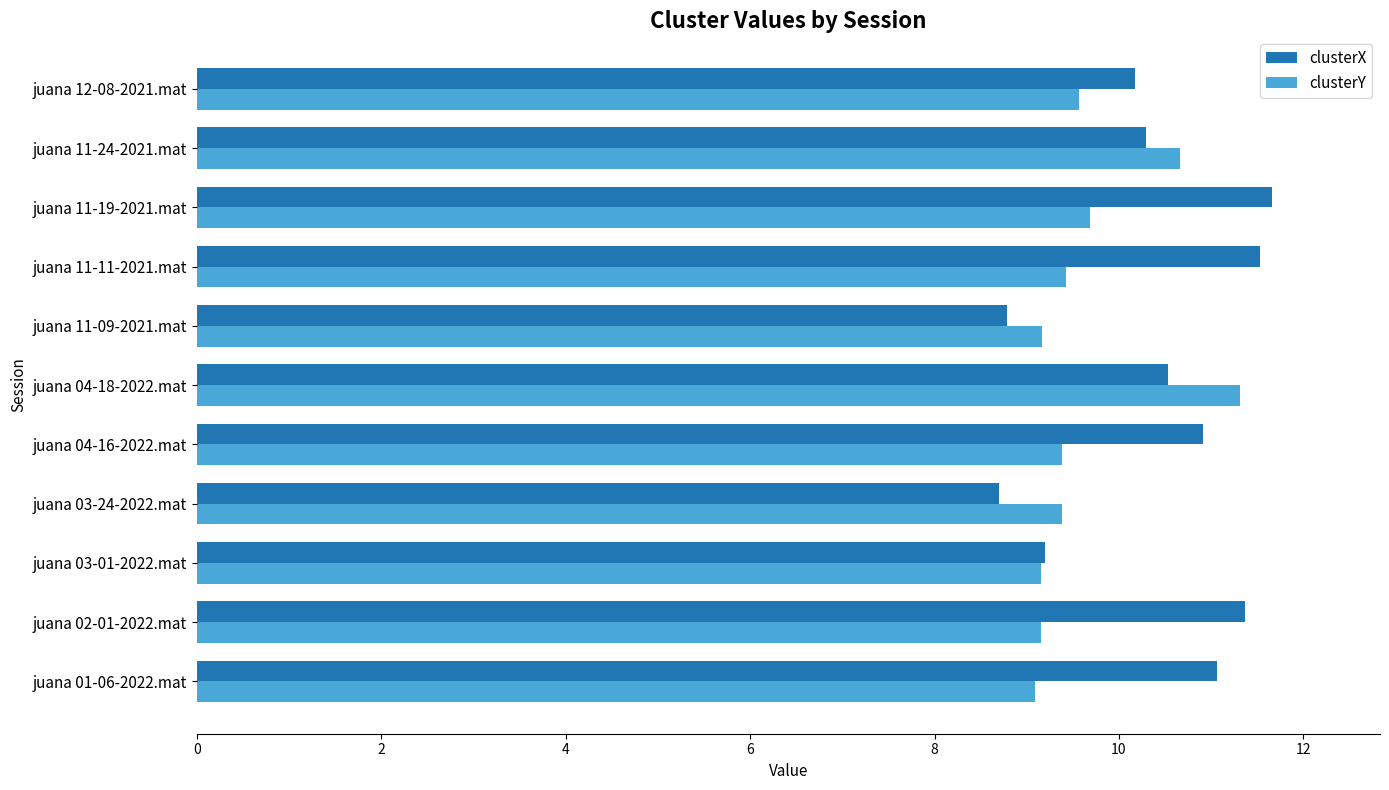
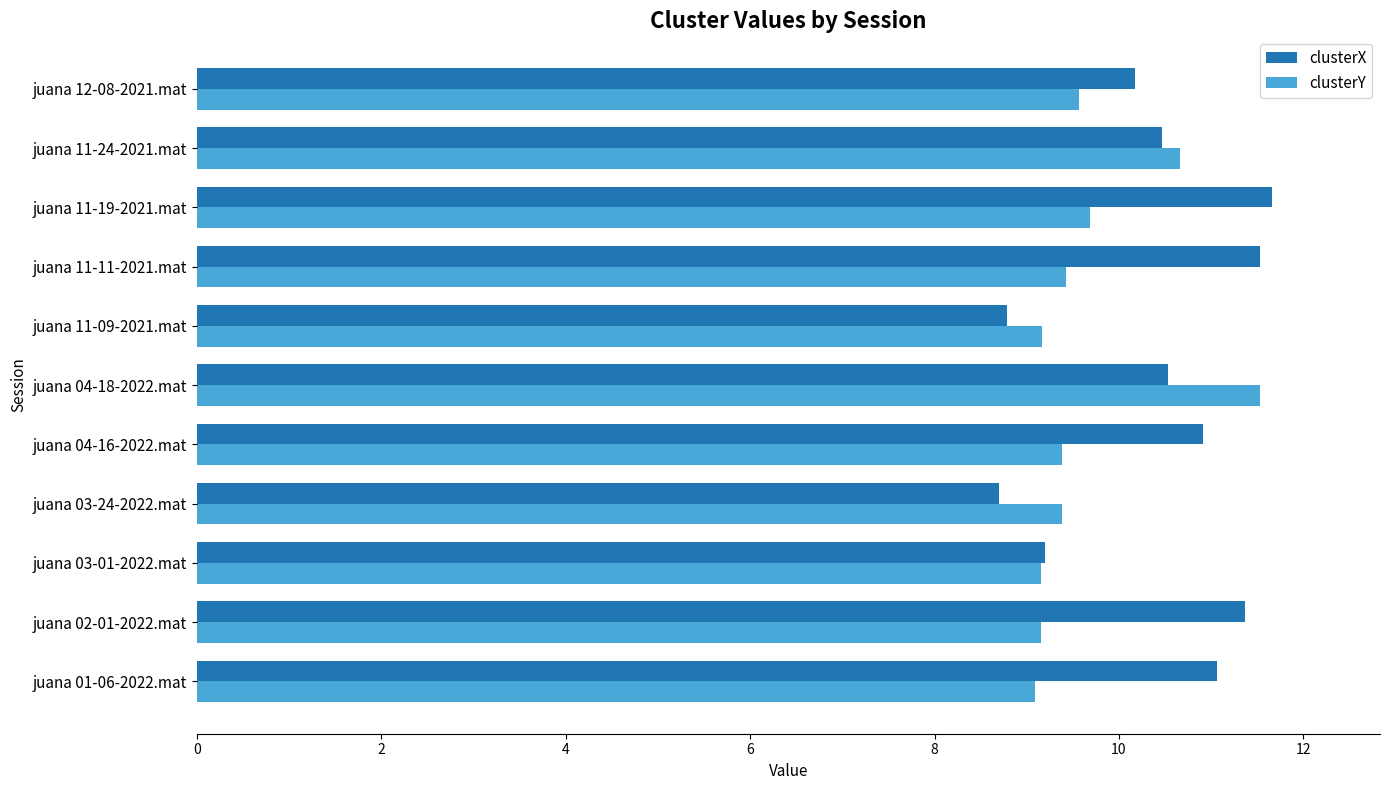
  {
    "clusterX": {
      "juana 12-08-2021.mat": 10.2,
-     "juana 11-24-2021.mat": 10.3,
+     "juana 11-24-2021.mat": 10.5,
      "juana 11-19-2021.mat": 11.7,
      "juana 11-11-2021.mat": 11.5,
      "juana 11-09-2021.mat": 8.8,
      "juana 04-18-2022.mat": 10.5,
      "juana 04-16-2022.mat": 10.9,
      "juana 03-24-2022.mat": 8.7,
      "juana 03-01-2022.mat": 9.2,
      "juana 02-01-2022.mat": 11.4,
      "juana 01-06-2022.mat": 11.1
    },
    "clusterY": {
      "juana 12-08-2021.mat": 9.6,
      "juana 11-24-2021.mat": 10.7,
      "juana 11-19-2021.mat": 9.7,
      "juana 11-11-2021.mat": 9.4,
      "juana 11-09-2021.mat": 9.2,
-     "juana 04-18-2022.mat": 11.3,
+     "juana 04-18-2022.mat": 11.5,
      "juana 04-16-2022.mat": 9.4,
      "juana 03-24-2022.mat": 9.4,
      "juana 03-01-2022.mat": 9.2,
      "juana 02-01-2022.mat": 9.2,
      "juana 01-06-2022.mat": 9.1
    }
  }
